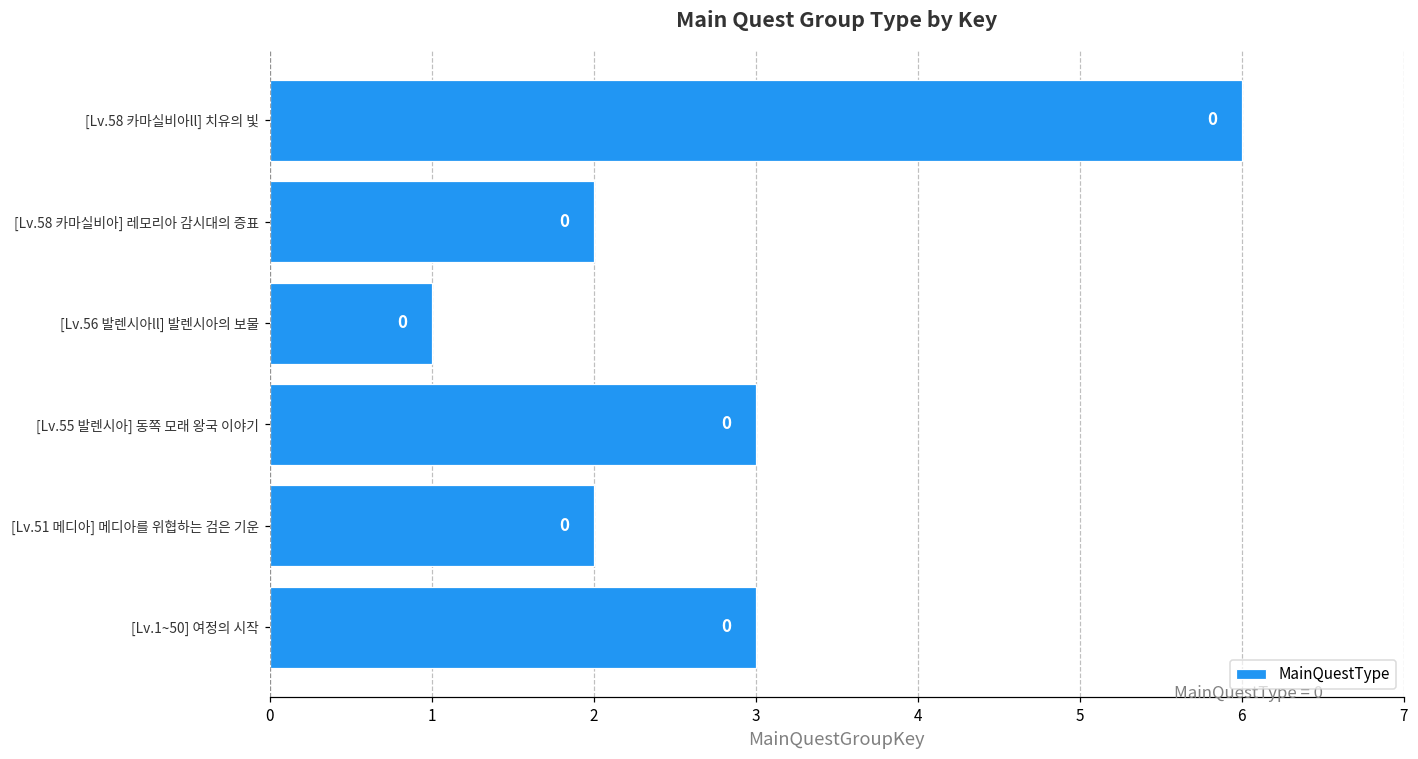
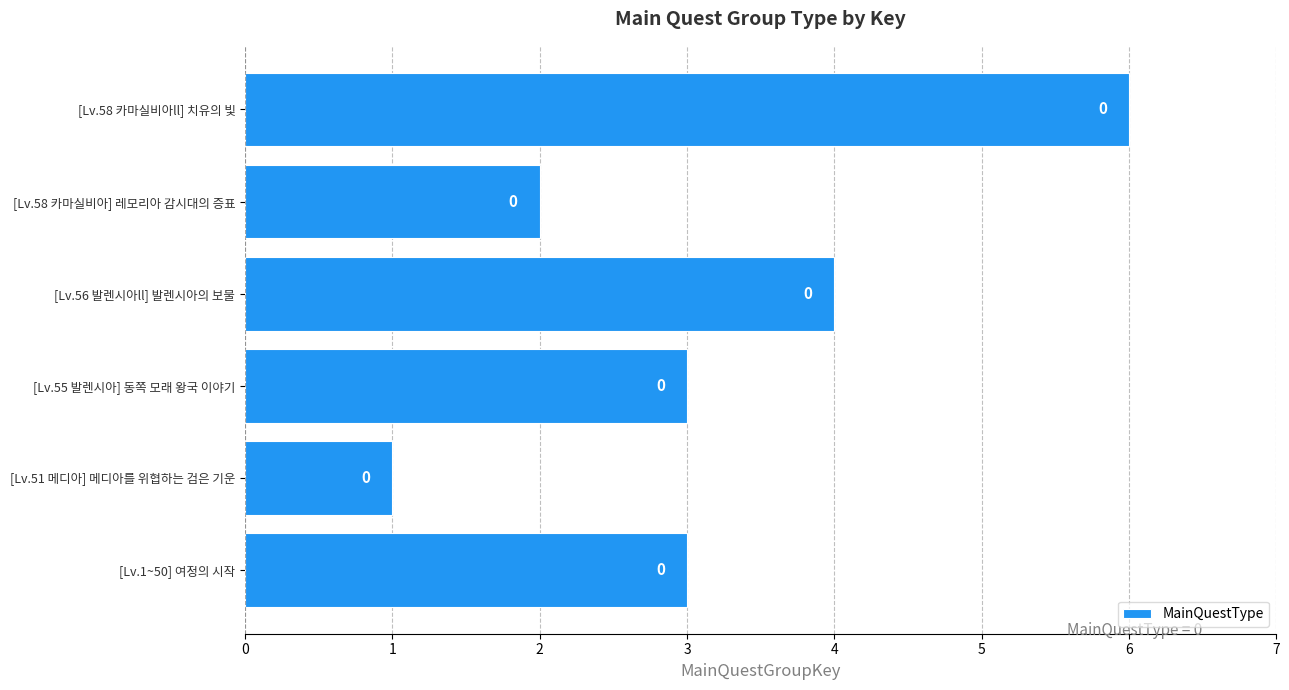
  {
-   "[Lv.56 발렌시아ll] 발렌시아의 보물": 1,
-   "[Lv.51 메디아] 메디아를 위협하는 검은 기운": 2
+   "[Lv.56 발렌시아ll] 발렌시아의 보물": 4,
+   "[Lv.51 메디아] 메디아를 위협하는 검은 기운": 1
  }
